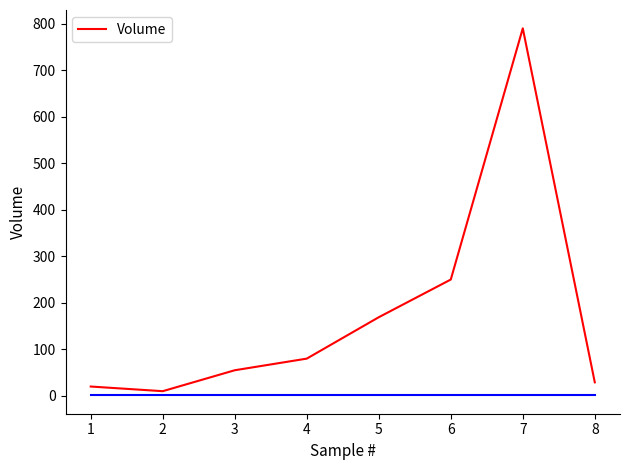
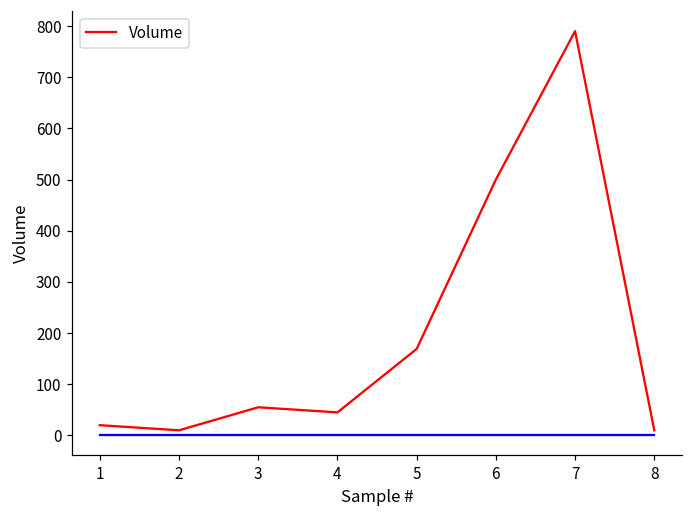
  {
    "Volume": {
      "1": 20,
      "2": 10,
      "3": 60,
-     "4": 80,
+     "4": 50,
      "5": 170,
-     "6": 250,
+     "6": 500,
      "7": 790,
-     "8": 30
+     "8": 10
    }
  }
